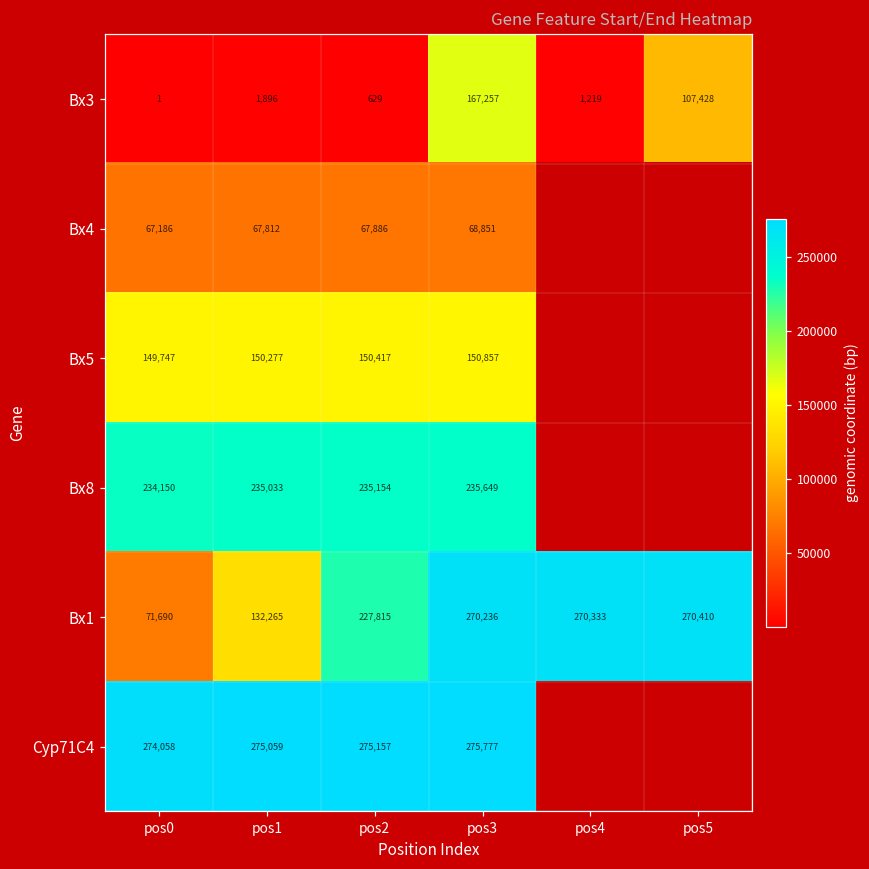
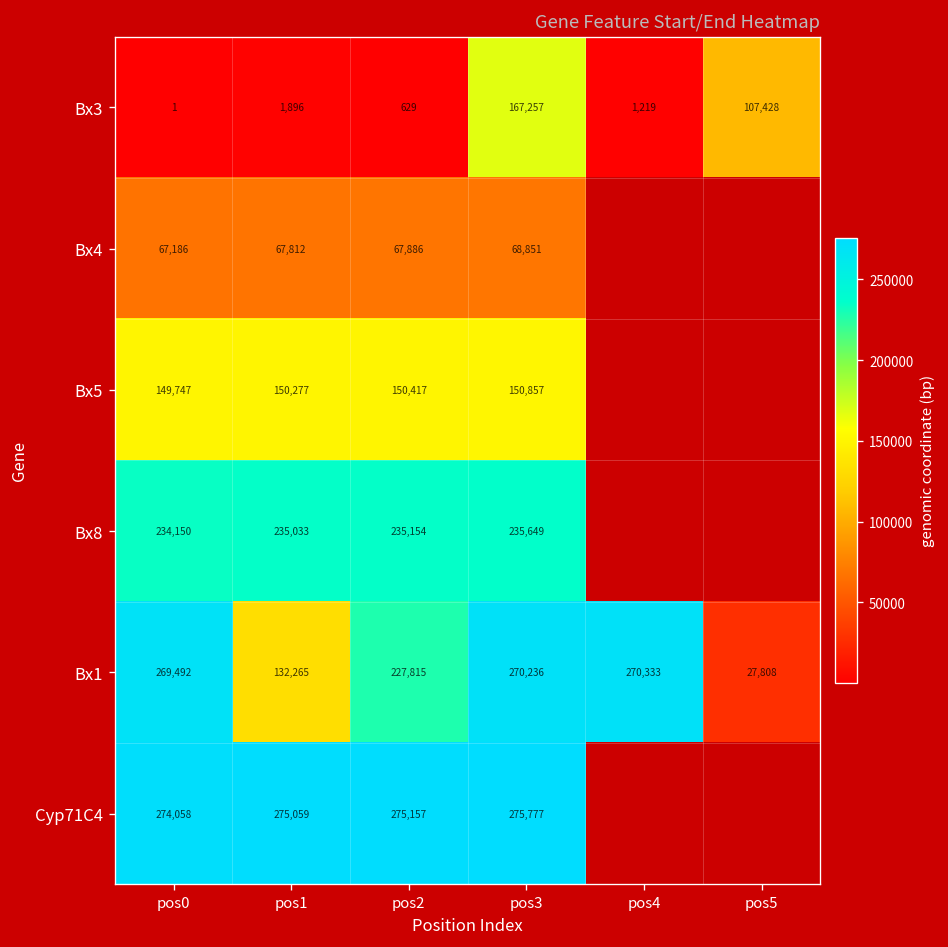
  {
    "Bx3": {
      "pos0": "1",
      "pos1": "1,896",
      "pos2": "629",
      "pos3": "167,257",
      "pos4": "1,219",
      "pos5": "107,428"
    },
    "Bx4": {
      "pos0": "67,186",
      "pos1": "67,812",
      "pos2": "67,886",
      "pos3": "68,851"
    },
    "Bx5": {
      "pos0": "149,747",
      "pos1": "150,277",
      "pos2": "150,417",
      "pos3": "150,857"
    },
    "Bx8": {
      "pos0": "234,150",
      "pos1": "235,033",
      "pos2": "235,154",
      "pos3": "235,649"
    },
    "Bx1": {
-     "pos0": "71,690",
+     "pos0": "269,492",
      "pos1": "132,265",
      "pos2": "227,815",
      "pos3": "270,236",
      "pos4": "270,333",
-     "pos5": "270,410"
+     "pos5": "27,808"
    },
    "Cyp71C4": {
      "pos0": "274,058",
      "pos1": "275,059",
      "pos2": "275,157",
      "pos3": "275,777"
    }
  }
